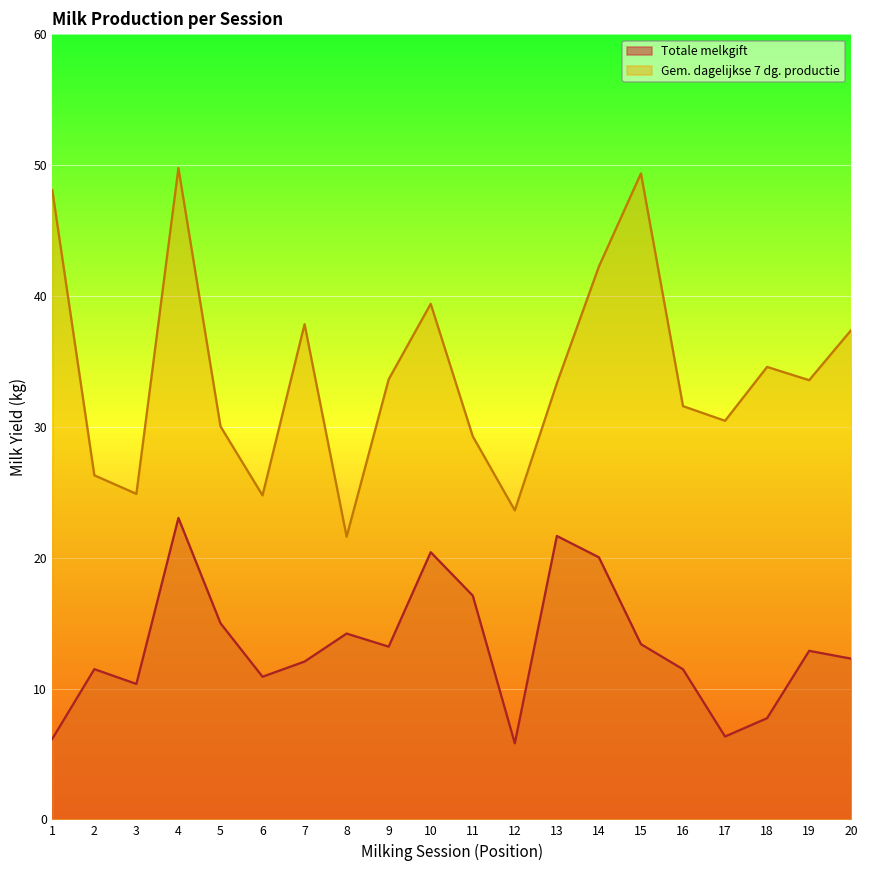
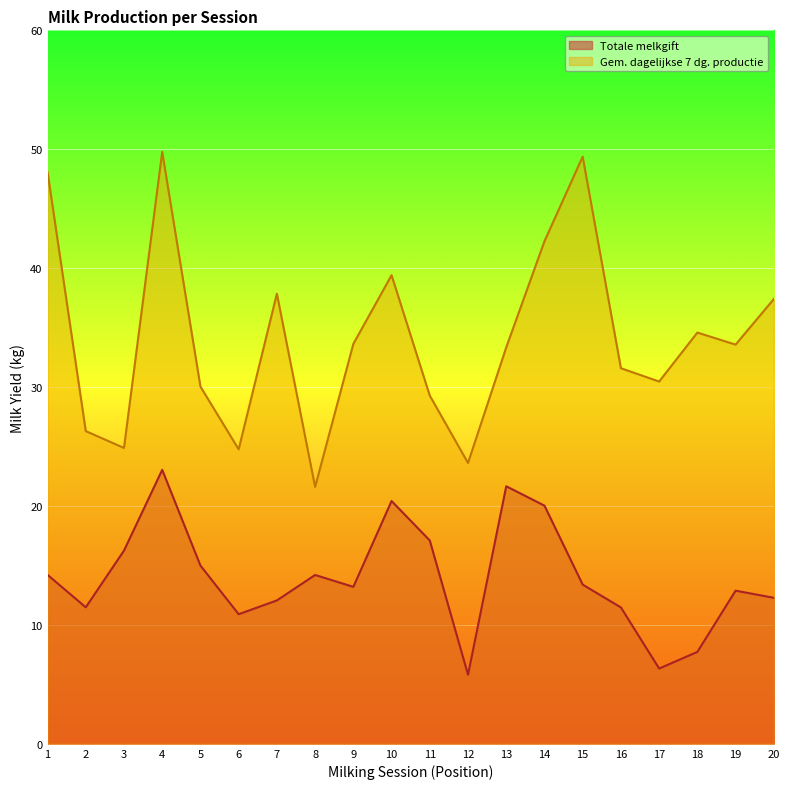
  {
    "Totale melkgift": {
-     "1": 6.2,
+     "1": 14.2,
      "2": 11.5,
-     "3": 10.4,
+     "3": 16.3,
      "4": 23.0,
      "5": 15.0,
      "6": 10.9,
      "7": 12.1,
      "8": 14.2,
      "9": 13.2,
      "10": 20.4,
      "11": 17.1,
      "12": 5.8,
      "13": 21.7,
      "14": 20.0,
      "15": 13.4,
      "16": 11.5,
      "17": 6.3,
      "18": 7.7,
      "19": 12.9,
      "20": 12.3
    },
    "Gem. dagelijkse 7 dg. productie": {
      "1": 48.1,
      "2": 26.3,
      "3": 24.9,
      "4": 49.8,
      "5": 30.0,
      "6": 24.8,
      "7": 37.9,
      "8": 21.6,
      "9": 33.6,
      "10": 39.4,
      "11": 29.3,
      "12": 23.6,
      "13": 33.3,
      "14": 42.3,
      "15": 49.4,
      "16": 31.6,
      "17": 30.5,
      "18": 34.6,
      "19": 33.6,
      "20": 37.4
    }
  }
